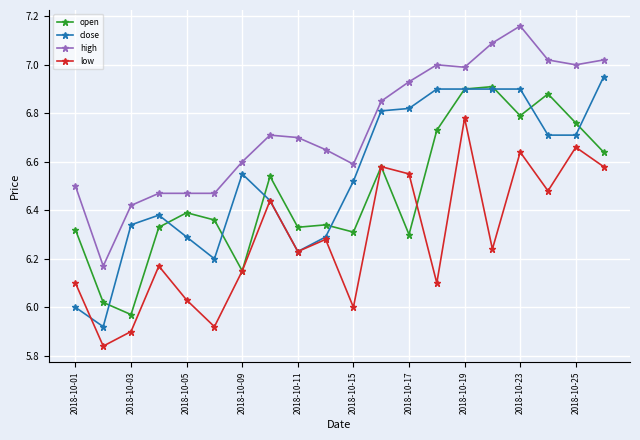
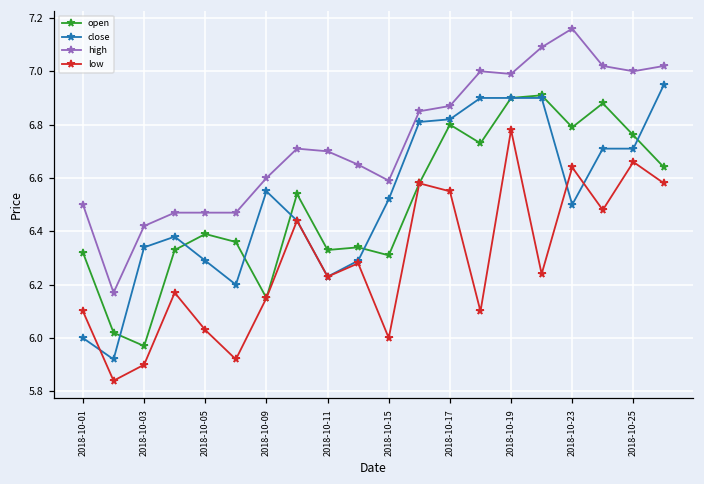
  {
    "open": {
      "2018-10-01": 6.32,
      "2018-10-03": 5.97,
      "2018-10-05": 6.4,
      "2018-10-11": 6.33,
      "2018-10-15": 6.3,
-     "2018-10-17": 6.3,
+     "2018-10-17": 6.8,
      "2018-10-23": 6.8,
      "2018-10-25": 6.76
    },
    "close": {
      "2018-10-01": 6.0,
      "2018-10-03": 6.34,
      "2018-10-05": 6.3,
      "2018-10-09": 6.55,
      "2018-10-15": 6.52,
      "2018-10-17": 6.82,
-     "2018-10-23": 6.9,
+     "2018-10-23": 6.5,
      "2018-10-25": 6.7
    },
    "high": {
      "2018-10-01": 6.50,
      "2018-10-03": 6.42,
      "2018-10-05": 6.47,
      "2018-10-09": 6.60,
      "2018-10-11": 6.70,
      "2018-10-15": 6.59,
-     "2018-10-17": 6.93,
+     "2018-10-17": 6.87,
      "2018-10-19": 6.99,
      "2018-10-23": 7.16,
      "2018-10-25": 7.00
    },
    "low": {
      "2018-10-01": 6.10,
      "2018-10-03": 5.90,
      "2018-10-05": 6.03,
      "2018-10-15": 6.00,
      "2018-10-17": 6.55,
      "2018-10-19": 6.78,
      "2018-10-23": 6.64,
      "2018-10-25": 6.66
    }
  }
